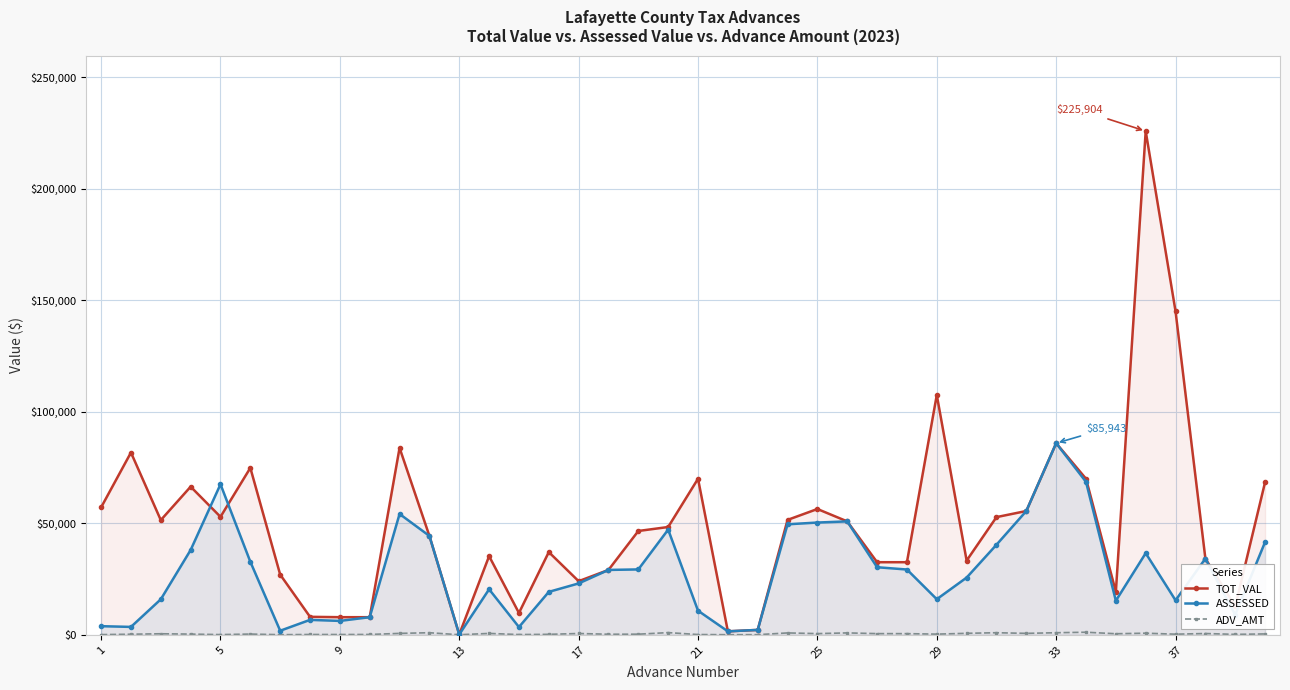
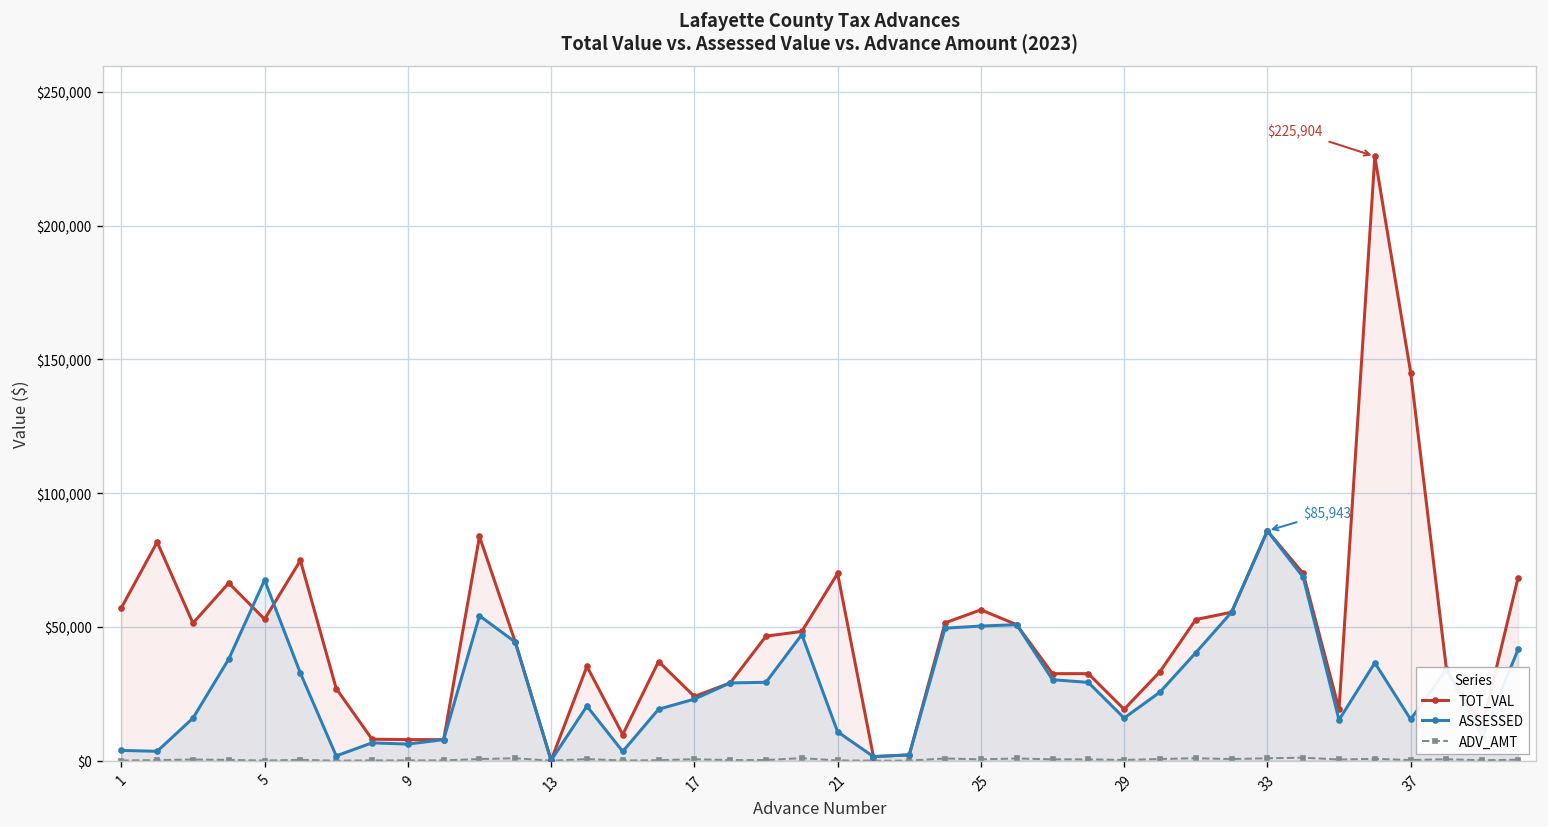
  {
    "TOT_VAL": {
      "1": "$57,000",
      "5": "$53,000",
      "9": "$8,000",
      "21": "$70,000",
      "25": "$56,000",
-     "29": "$108,000",
+     "29": "$19,000",
      "37": "$145,000"
    },
    "ASSESSED": {
      "1": "$4,000",
      "5": "$68,000",
      "9": "$6,000",
      "21": "$11,000",
      "25": "$50,000",
      "29": "$16,000",
      "37": "$15,000"
    },
    "ADV_AMT": {
      "1": "$0",
      "5": "$0",
      "9": "$0",
      "17": "$1,000",
      "21": "$0",
      "25": "$1,000",
      "29": "$0",
      "33": "$1,000",
      "37": "$0"
    }
  }
